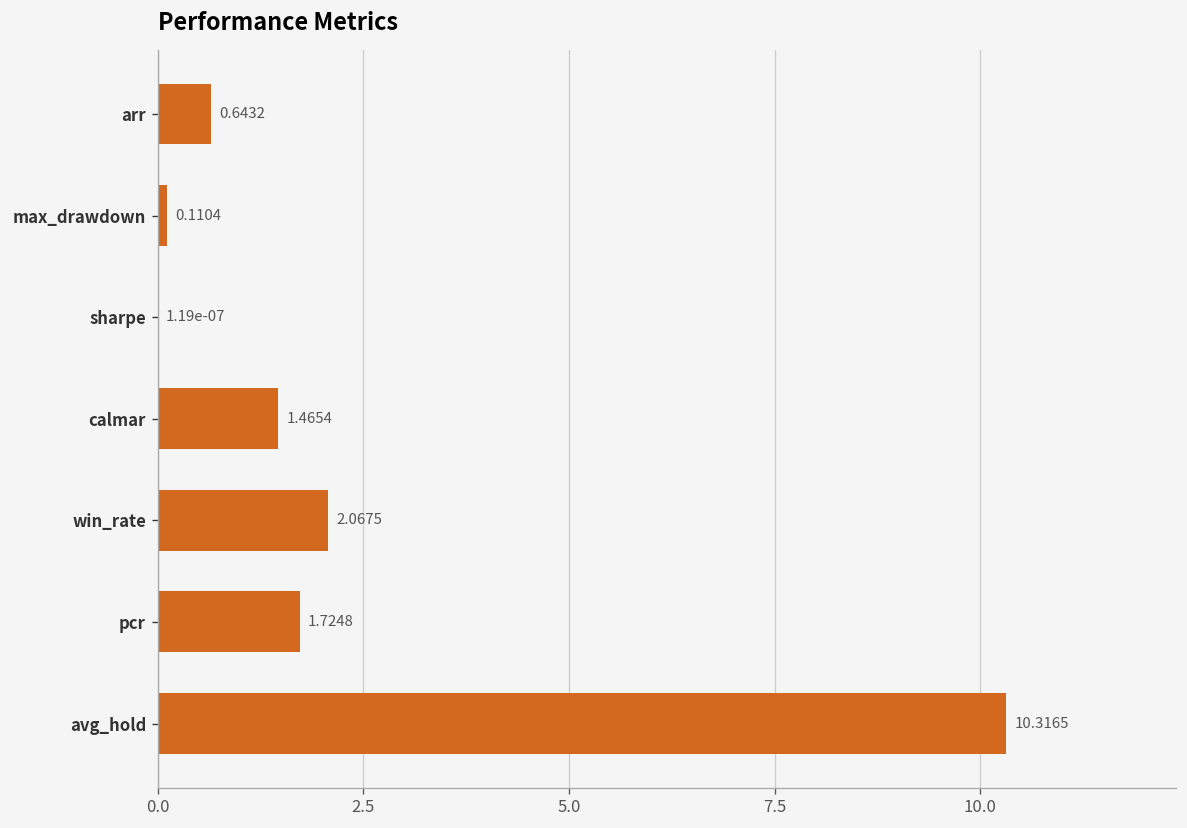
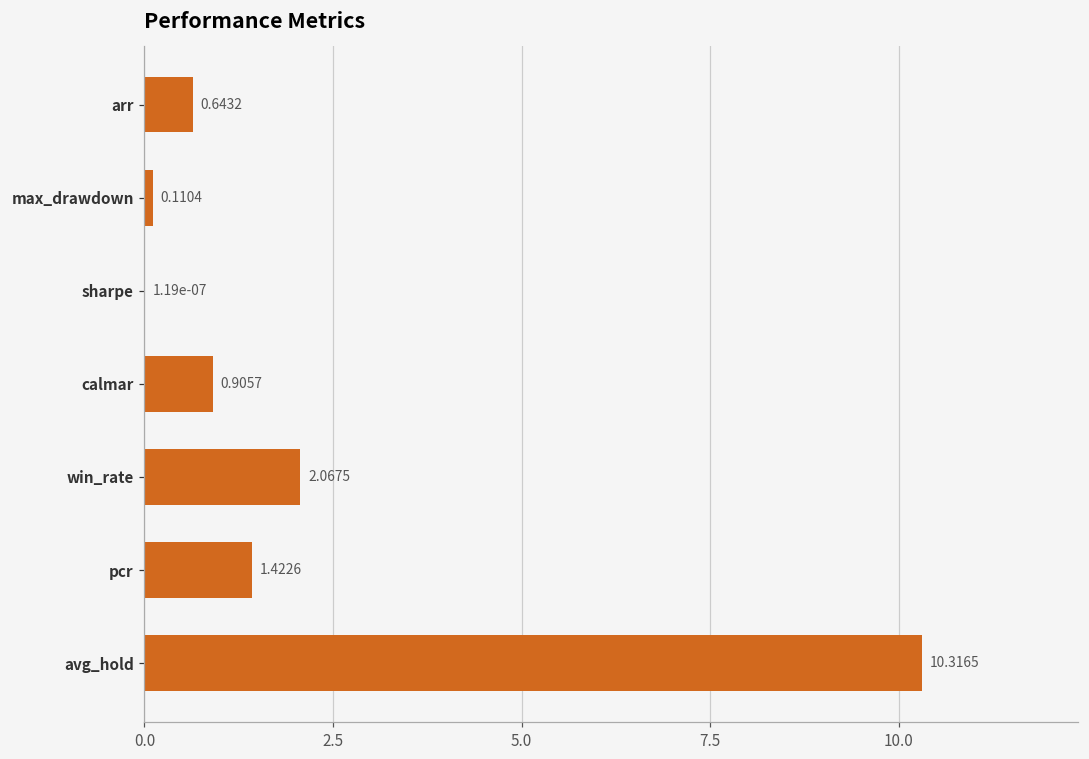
  {
    "arr": "0.6432",
    "max_drawdown": "0.1104",
    "sharpe": "1.19e-07",
-   "calmar": "1.4654",
+   "calmar": "0.9057",
    "win_rate": "2.0675",
-   "pcr": "1.7248",
+   "pcr": "1.4226",
    "avg_hold": "10.3165"
  }
